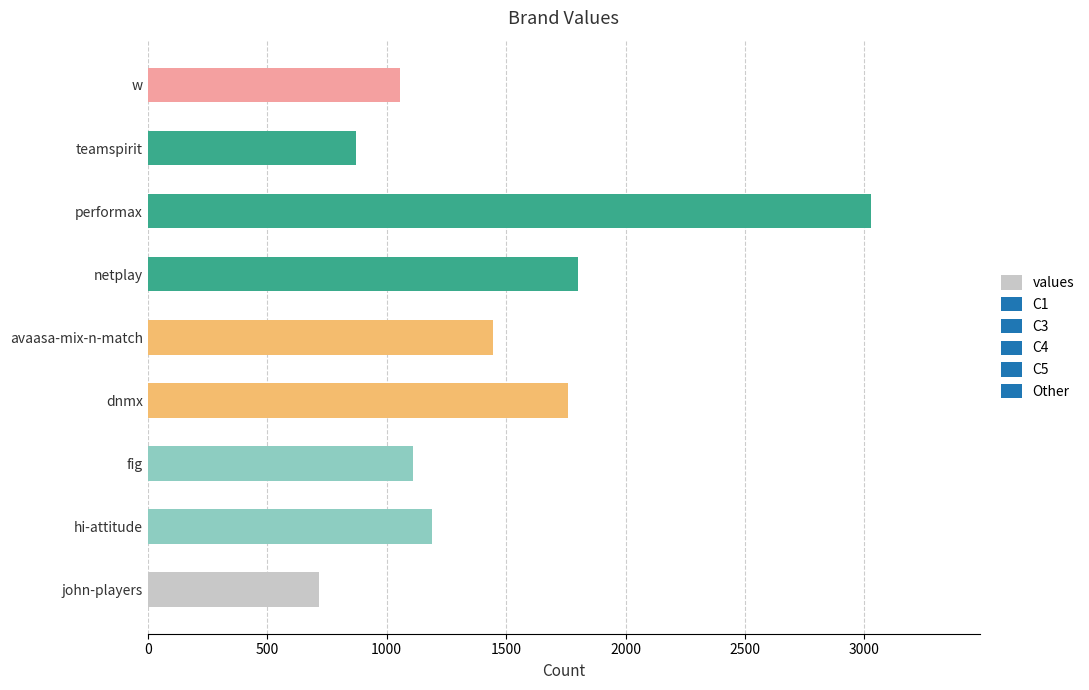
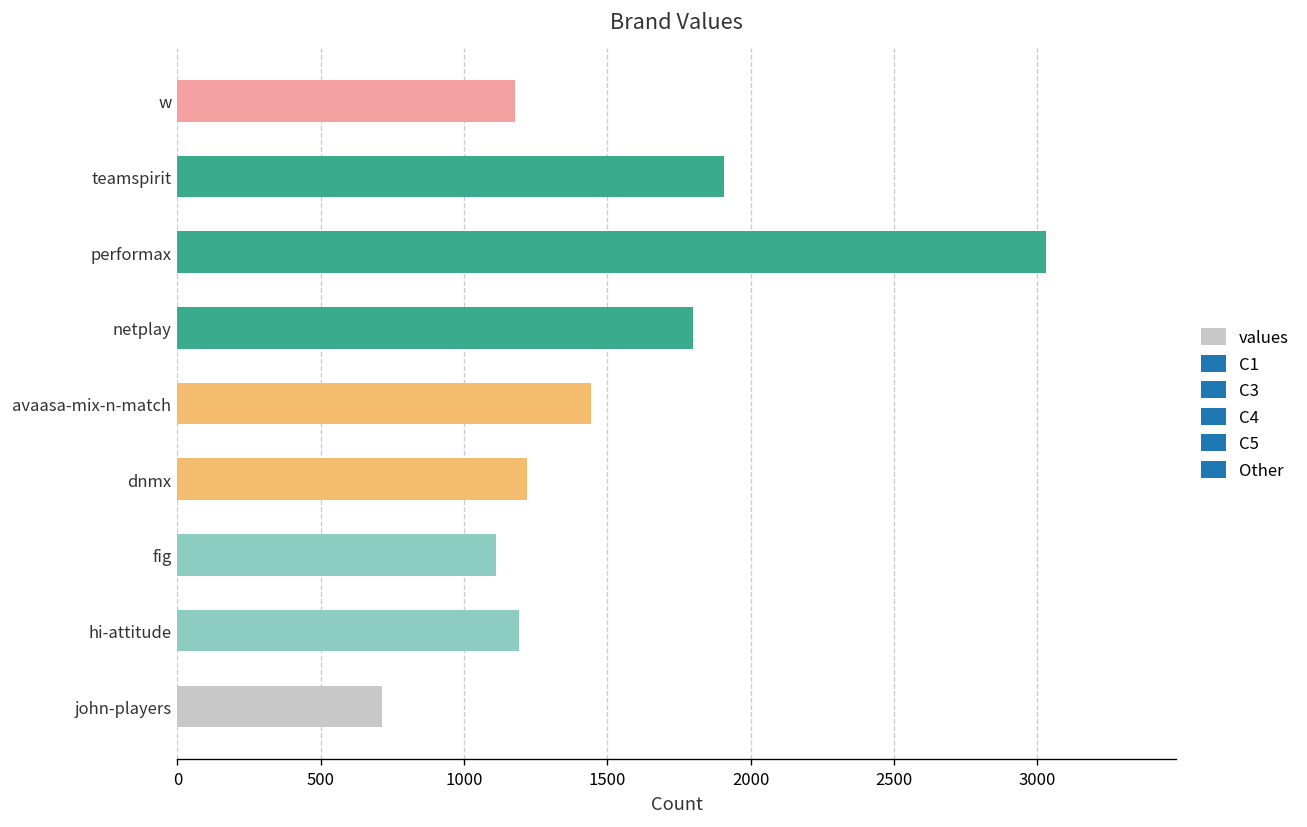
  {
-   "w": 1060,
-   "teamspirit": 870,
+   "w": 1180,
+   "teamspirit": 1910,
    "performax": 3030,
    "netplay": 1800,
    "avaasa-mix-n-match": 1440,
-   "dnmx": 1760,
+   "dnmx": 1220,
    "fig": 1110,
    "hi-attitude": 1190,
    "john-players": 720
  }
